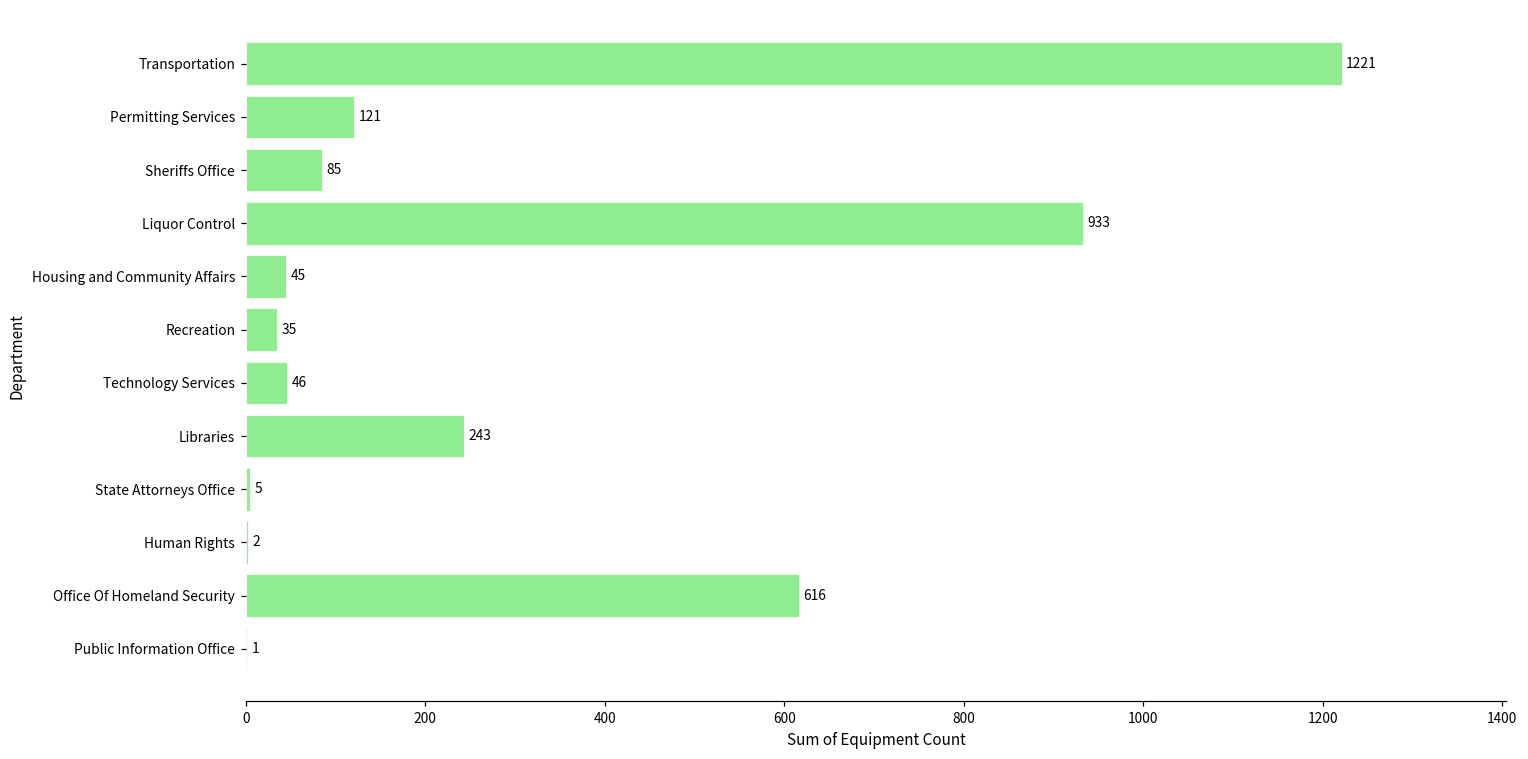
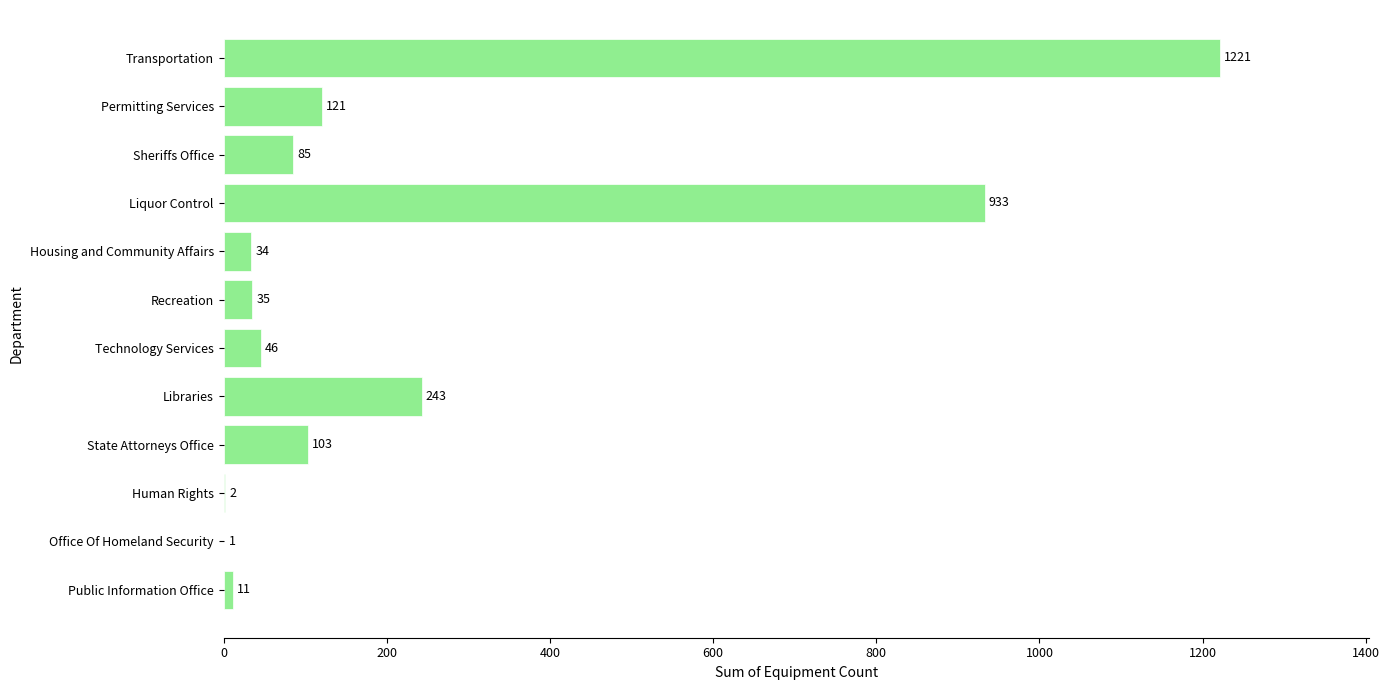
  {
    "Transportation": 1221,
    "Permitting Services": 121,
    "Sheriffs Office": 85,
    "Liquor Control": 933,
-   "Housing and Community Affairs": 45,
+   "Housing and Community Affairs": 34,
    "Recreation": 35,
    "Technology Services": 46,
    "Libraries": 243,
-   "State Attorneys Office": 5,
+   "State Attorneys Office": 103,
    "Human Rights": 2,
-   "Office Of Homeland Security": 616,
-   "Public Information Office": 1
+   "Office Of Homeland Security": 1,
+   "Public Information Office": 11
  }
